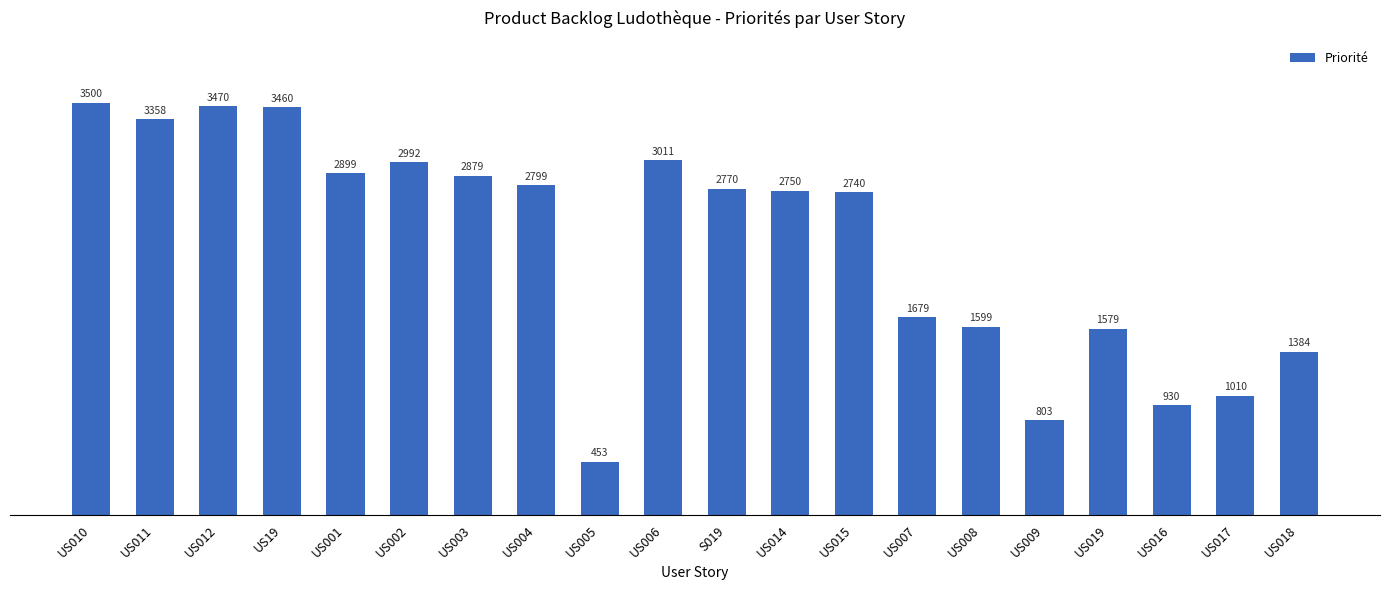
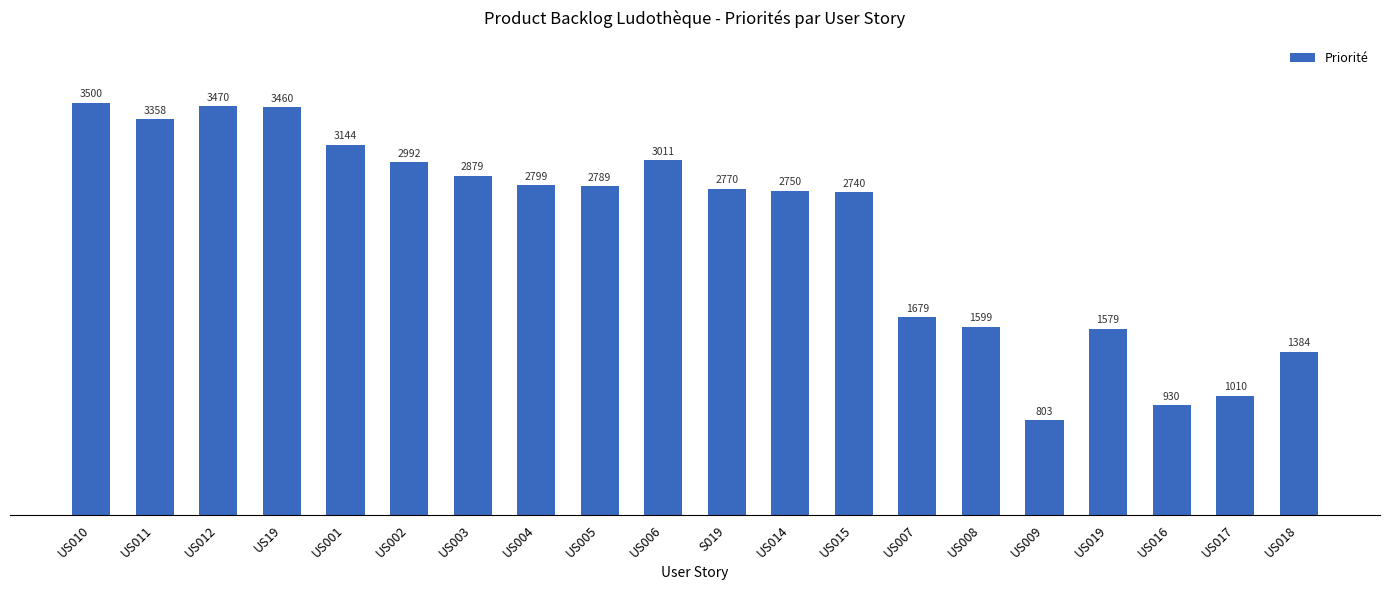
  {
    "US010": 3500,
    "US011": 3358,
    "US012": 3470,
    "US19": 3460,
-   "US001": 2899,
+   "US001": 3144,
    "US002": 2992,
    "US003": 2879,
    "US004": 2799,
-   "US005": 453,
+   "US005": 2789,
    "US006": 3011,
    "S019": 2770,
    "US014": 2750,
    "US015": 2740,
    "US007": 1679,
    "US008": 1599,
    "US009": 803,
    "US019": 1579,
    "US016": 930,
    "US017": 1010,
    "US018": 1384
  }
